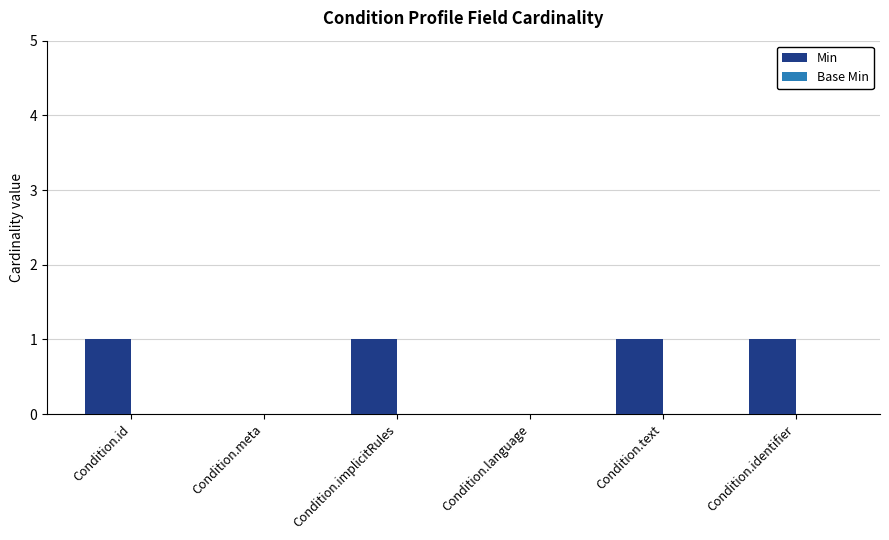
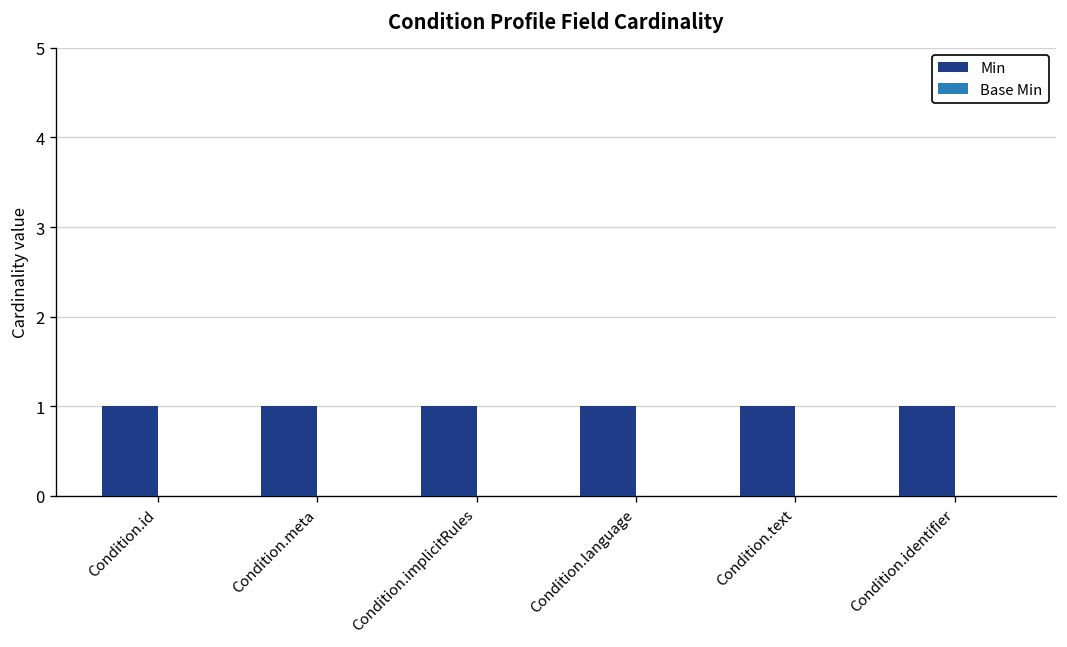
  {
    "Min": {
      "Condition.id": 1,
-     "Condition.meta": 0,
+     "Condition.meta": 1,
      "Condition.implicitRules": 1,
-     "Condition.language": 0,
+     "Condition.language": 1,
      "Condition.text": 1,
      "Condition.identifier": 1
    },
    "Base Min": {
      "Condition.id": 0,
      "Condition.meta": 0,
      "Condition.implicitRules": 0,
      "Condition.language": 0,
      "Condition.text": 0,
      "Condition.identifier": 0
    }
  }
